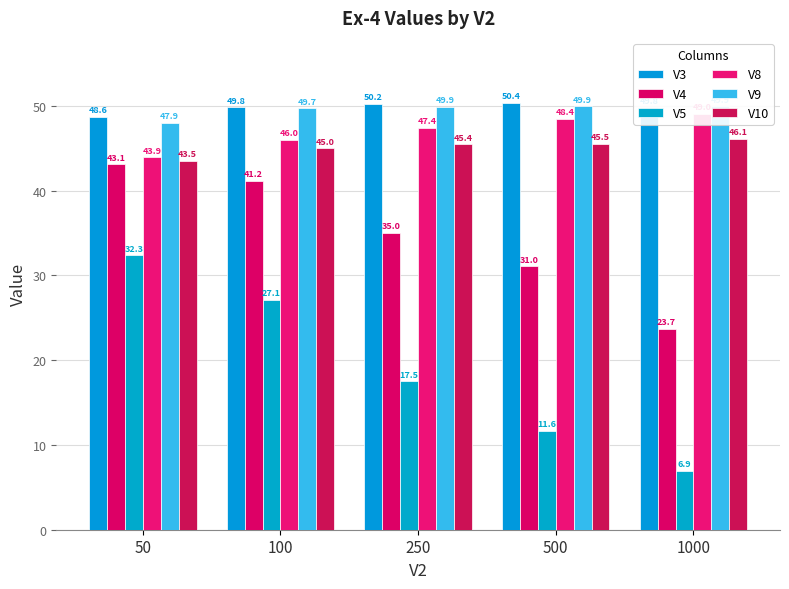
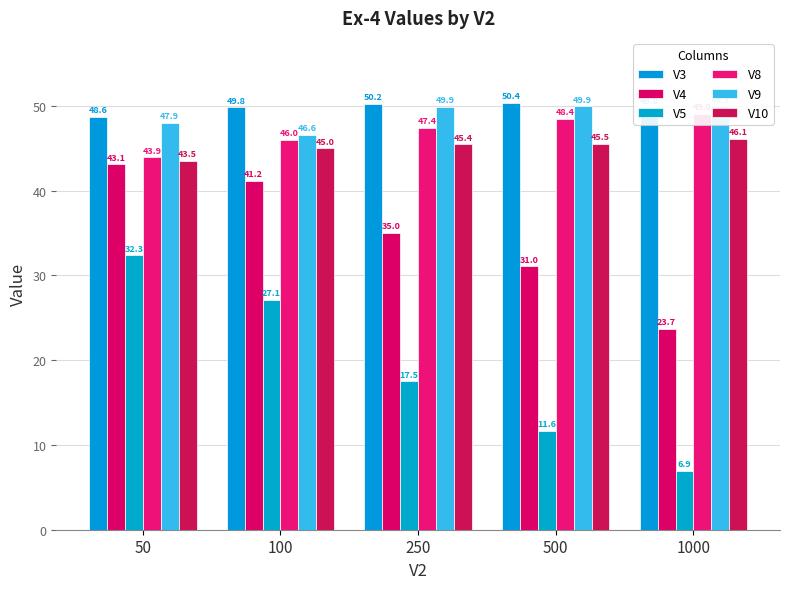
  {
    "V9": {
      "50": 47.9,
-     "100": 49.7,
+     "100": 46.6,
      "250": 49.9,
      "500": 49.9
    }
  }
